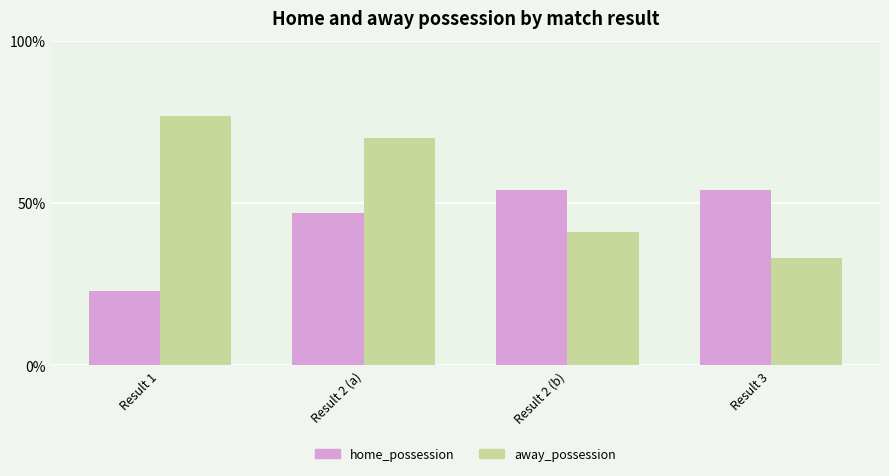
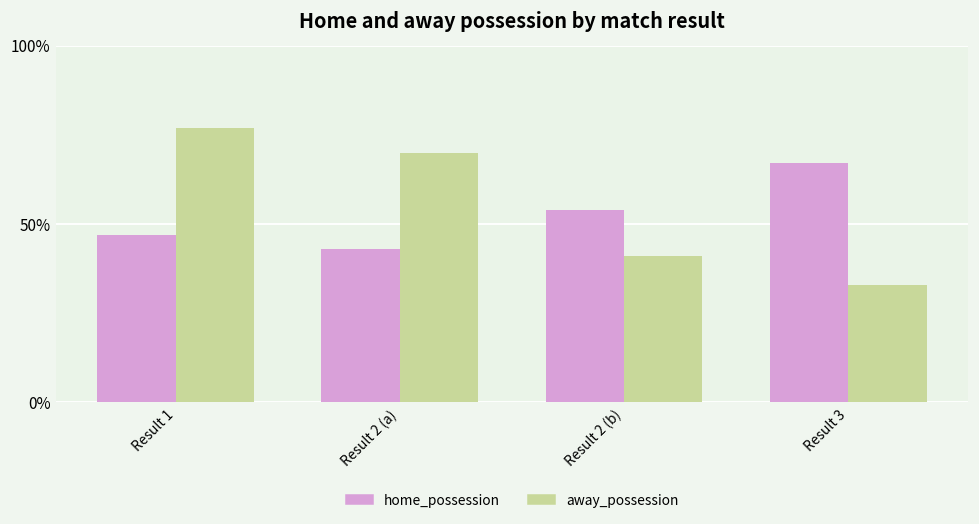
  {
    "home_possession": {
-     "Result 1": "23%",
-     "Result 2 (a)": "47%",
+     "Result 1": "47%",
+     "Result 2 (a)": "43%",
      "Result 2 (b)": "54%",
-     "Result 3": "54%"
+     "Result 3": "67%"
    },
    "away_possession": {
      "Result 1": "77%",
      "Result 2 (a)": "70%",
      "Result 2 (b)": "41%",
      "Result 3": "33%"
    }
  }
